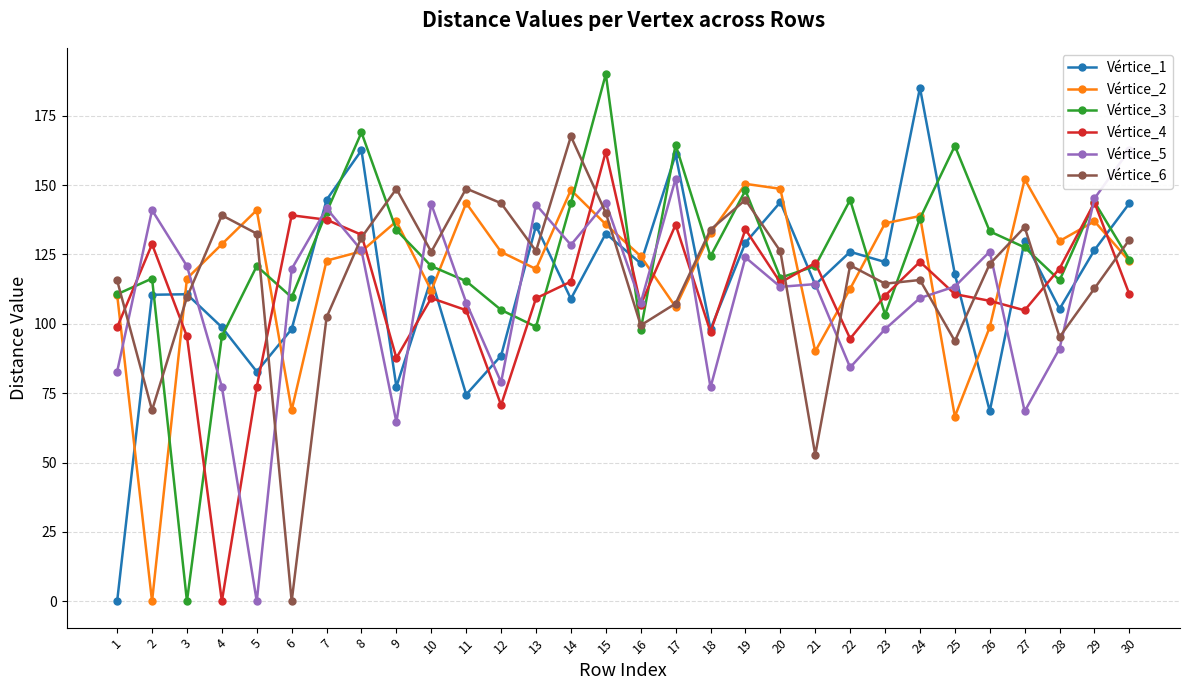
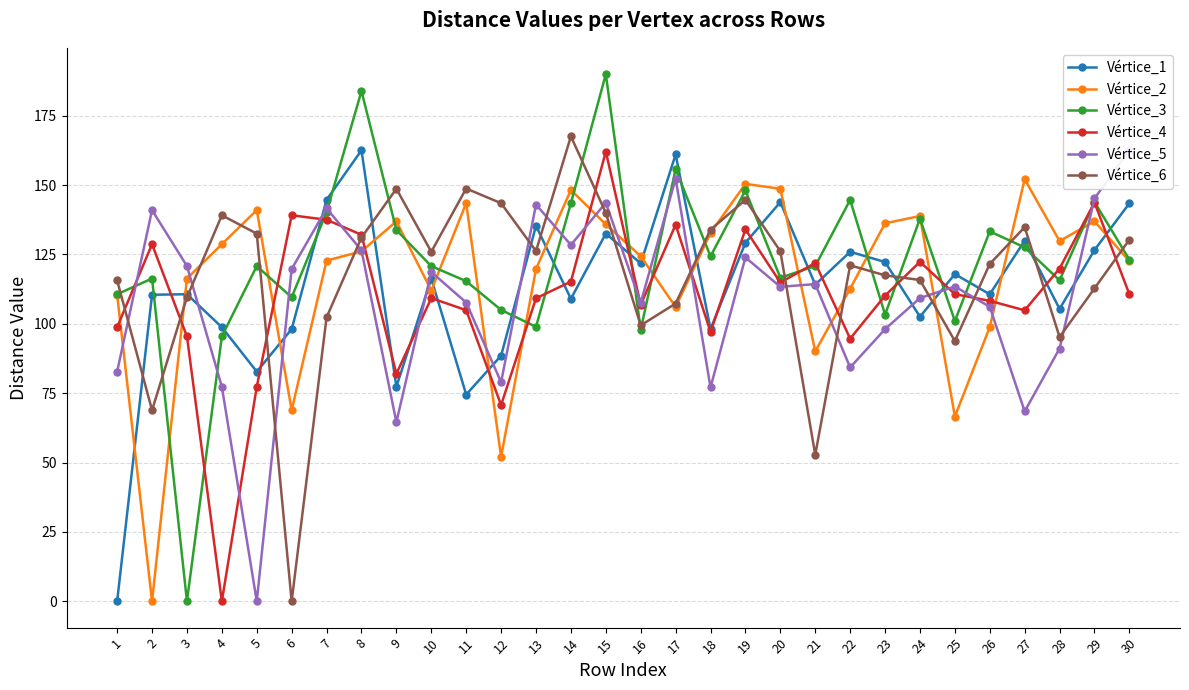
  {
    "Vértice_1": {
      "1": 0,
      "2": 110,
      "3": 111,
      "4": 99,
      "5": 83,
      "6": 98,
      "7": 145,
      "8": 163,
      "9": 77,
      "10": 116,
      "11": 74,
      "12": 89,
      "13": 135,
      "14": 109,
      "15": 133,
      "16": 122,
      "17": 161,
      "18": 98,
      "19": 129,
      "20": 144,
      "22": 126,
      "23": 122,
-     "24": 185,
+     "24": 103,
      "25": 118,
-     "26": 69,
+     "26": 111,
      "27": 130,
      "28": 105,
      "29": 127,
      "30": 143
    },
    "Vértice_2": {
      "2": 0,
      "3": 116,
      "4": 129,
      "5": 141,
      "6": 69,
      "7": 123,
      "9": 137,
      "10": 112,
      "11": 143,
-     "12": 126,
+     "12": 52,
      "13": 120,
      "14": 148,
      "15": 136,
      "16": 124,
      "17": 106,
      "18": 133,
      "19": 150,
      "20": 149,
      "21": 90,
      "22": 113,
      "23": 136,
      "24": 139,
      "25": 67,
      "26": 99,
      "27": 152,
      "28": 130,
      "29": 137
    },
    "Vértice_3": {
      "2": 116,
      "3": 0,
      "4": 95,
      "5": 121,
      "6": 110,
      "7": 140,
-     "8": 169,
+     "8": 184,
      "9": 134,
      "10": 121,
      "11": 115,
      "12": 105,
      "13": 99,
      "14": 143,
      "15": 190,
      "16": 98,
-     "17": 165,
+     "17": 156,
      "18": 124,
      "19": 148,
      "20": 117,
      "21": 121,
      "22": 145,
      "23": 103,
      "24": 138,
-     "25": 164,
+     "25": 101,
      "26": 133,
      "27": 128,
      "28": 116
    },
    "Vértice_4": {
      "1": 99,
      "2": 129,
      "3": 95,
      "4": 0,
      "5": 77,
      "6": 139,
      "7": 137,
      "8": 132,
-     "9": 88,
+     "9": 82,
      "10": 109,
      "11": 105,
      "12": 71,
      "13": 109,
      "14": 115,
      "15": 162,
      "17": 136,
      "18": 97,
      "19": 134,
      "20": 115,
      "21": 122,
      "22": 95,
      "23": 110,
      "24": 122,
      "25": 111,
      "26": 108,
      "27": 105,
      "28": 120,
      "30": 111
    },
    "Vértice_5": {
      "1": 83,
      "2": 141,
      "3": 121,
      "4": 77,
      "5": 0,
      "6": 120,
      "7": 142,
      "9": 65,
-     "10": 143,
+     "10": 119,
      "11": 108,
      "12": 79,
      "13": 143,
      "14": 128,
      "15": 144,
      "17": 152,
      "18": 77,
      "19": 124,
      "20": 113,
      "22": 84,
      "23": 98,
      "24": 109,
      "25": 113,
-     "26": 126,
+     "26": 106,
      "27": 68,
      "28": 91,
      "29": 145
    },
    "Vértice_6": {
      "1": 116,
      "2": 69,
      "3": 110,
      "4": 139,
      "5": 132,
      "6": 0,
      "7": 102,
      "8": 131,
      "9": 149,
      "10": 126,
      "11": 149,
      "12": 143,
      "13": 126,
      "14": 168,
      "15": 140,
      "16": 99,
      "17": 107,
      "18": 134,
      "19": 145,
      "20": 126,
      "21": 53,
      "22": 121,
-     "23": 114,
+     "23": 117,
      "24": 116,
      "25": 94,
      "26": 122,
      "27": 135,
      "28": 95,
      "29": 113,
      "30": 130
    }
  }
